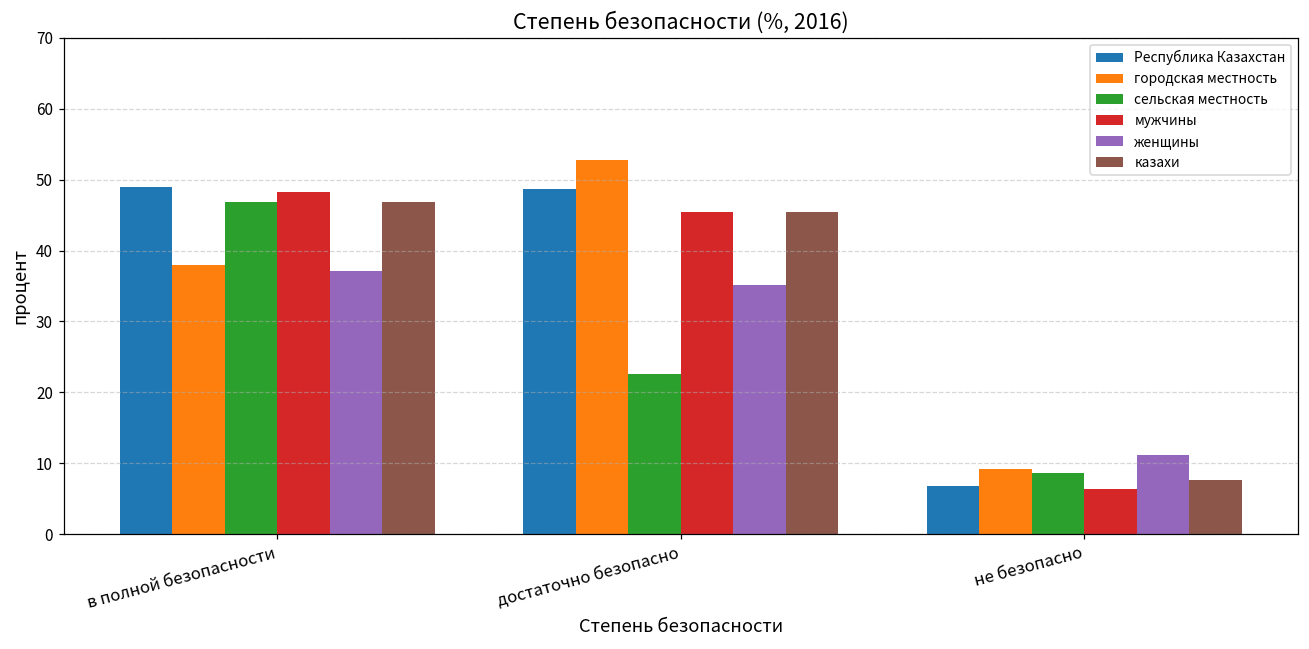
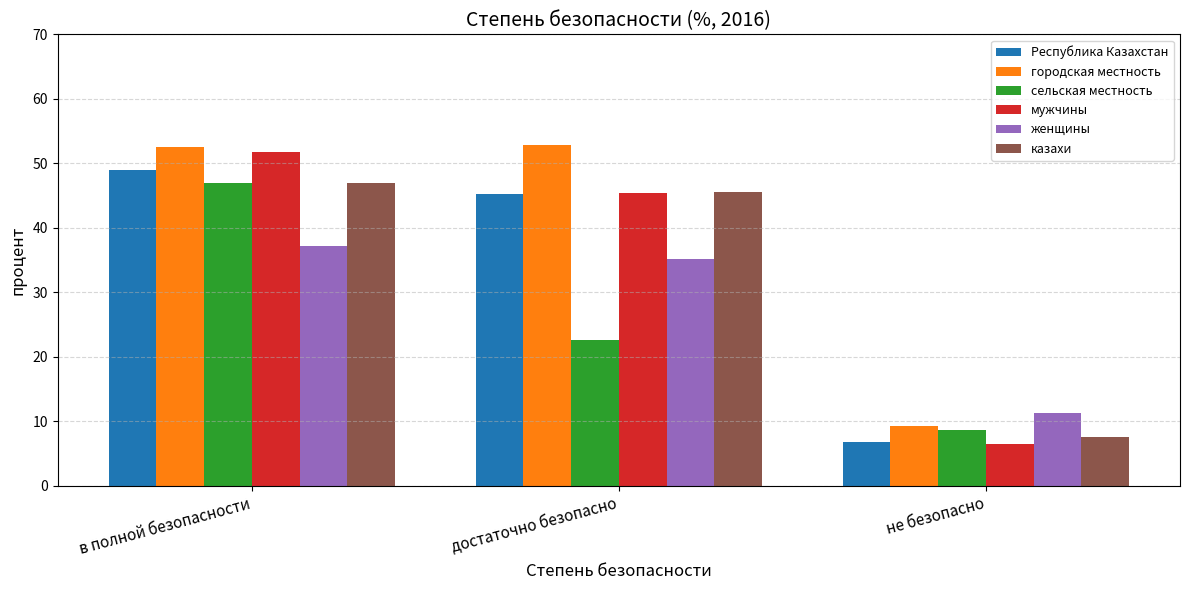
  {
    "Республика Казахстан": {
      "в полной безопасности": 49,
-     "достаточно безопасно": 49,
+     "достаточно безопасно": 45,
      "не безопасно": 7
    },
    "городская местность": {
-     "в полной безопасности": 38,
+     "в полной безопасности": 53,
      "достаточно безопасно": 53,
      "не безопасно": 9
    },
    "сельская местность": {
      "в полной безопасности": 47,
      "достаточно безопасно": 23,
      "не безопасно": 9
    },
    "мужчины": {
-     "в полной безопасности": 48,
+     "в полной безопасности": 52,
      "достаточно безопасно": 45,
      "не безопасно": 6
    },
    "женщины": {
      "в полной безопасности": 37,
      "достаточно безопасно": 35,
      "не безопасно": 11
    },
    "казахи": {
      "в полной безопасности": 47,
      "достаточно безопасно": 46,
      "не безопасно": 8
    }
  }
